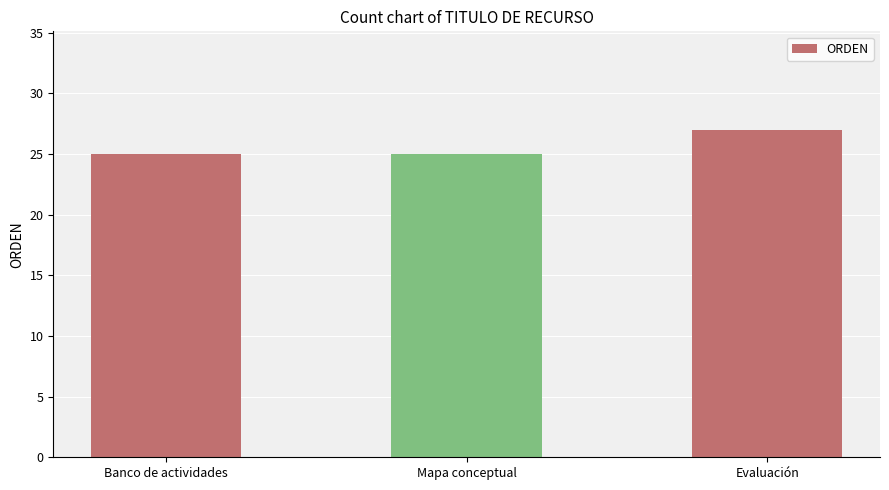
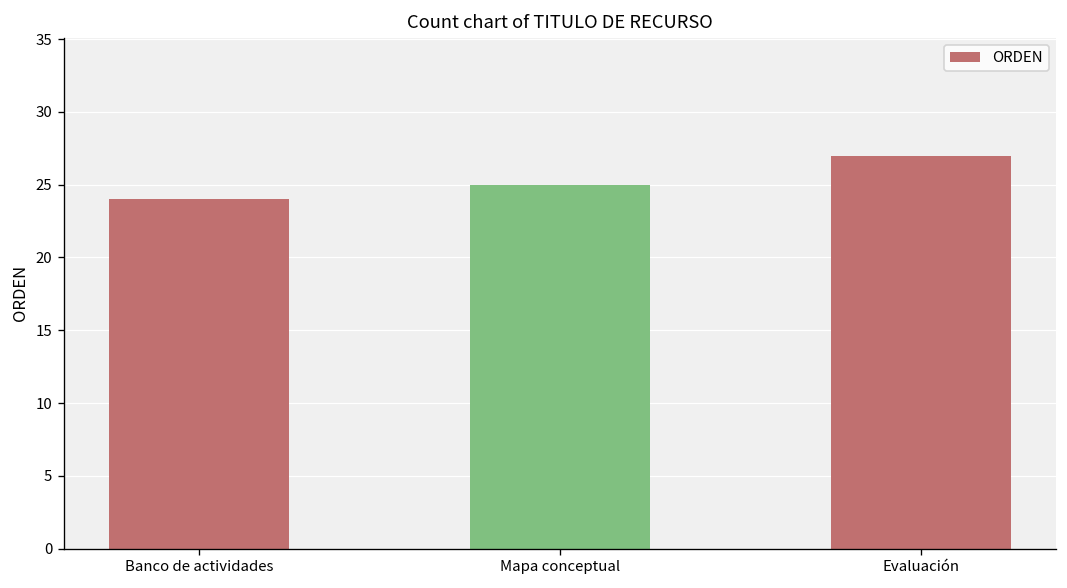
  {
-   "Banco de actividades": 25,
+   "Banco de actividades": 24,
    "Mapa conceptual": 25,
    "Evaluación": 27
  }
